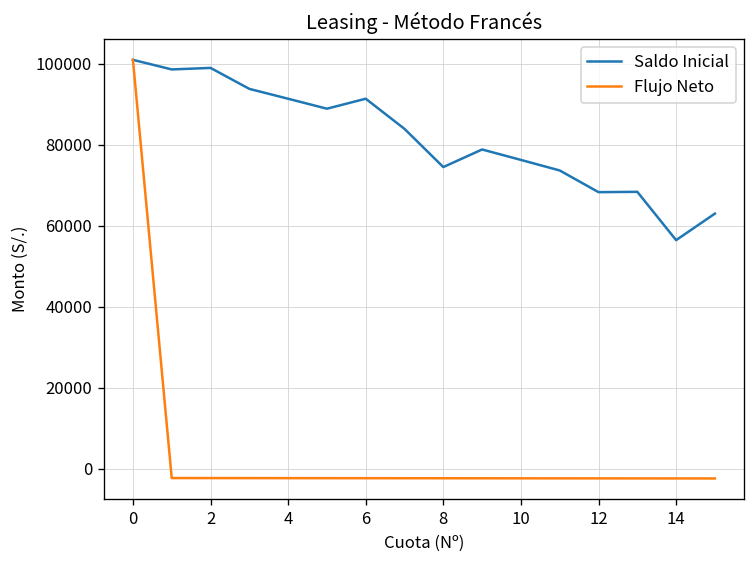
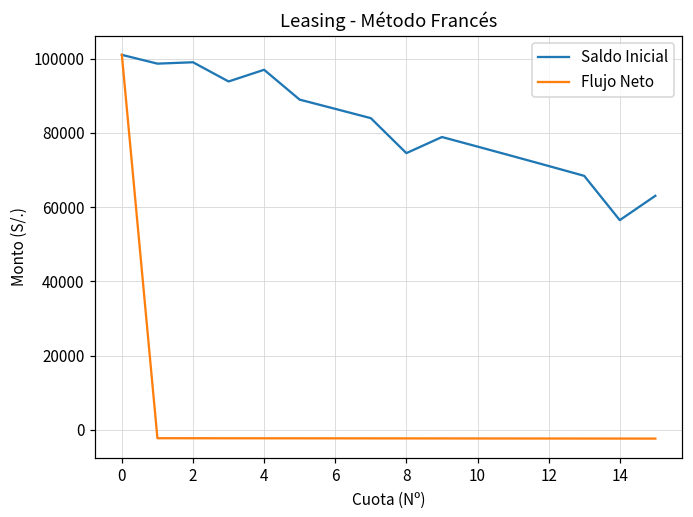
  {
    "Saldo Inicial": {
      "2": 99000,
-     "4": 91000,
-     "6": 91000,
+     "4": 97000,
+     "6": 86000,
      "8": 75000,
      "10": 76000,
-     "12": 68000,
+     "12": 71000,
      "14": 56000
    },
    "Flujo Neto": {
      "2": -2000,
      "4": -2000,
      "6": -2000,
      "8": -2000,
      "10": -2000,
      "12": -2000,
      "14": -2000
    }
  }
